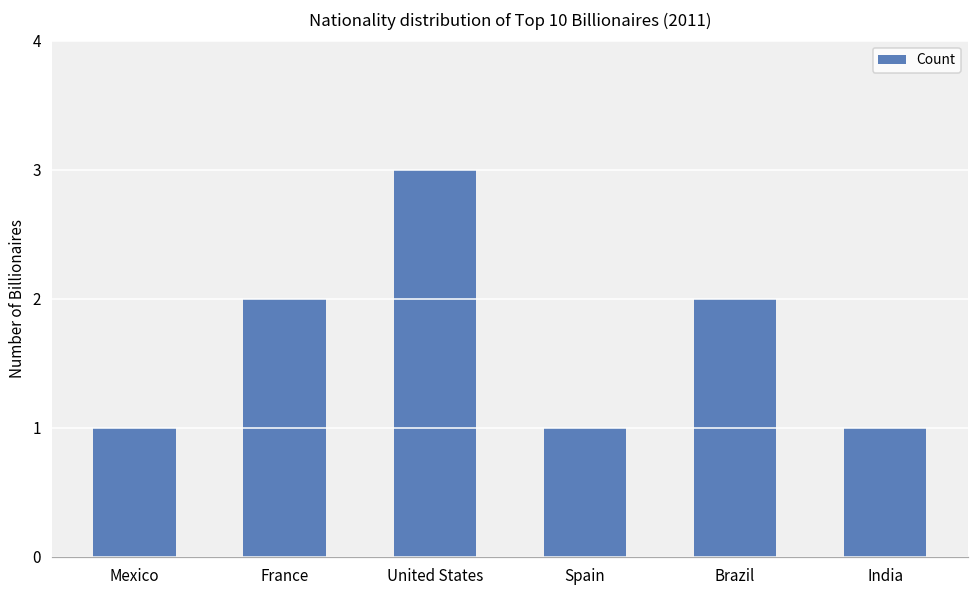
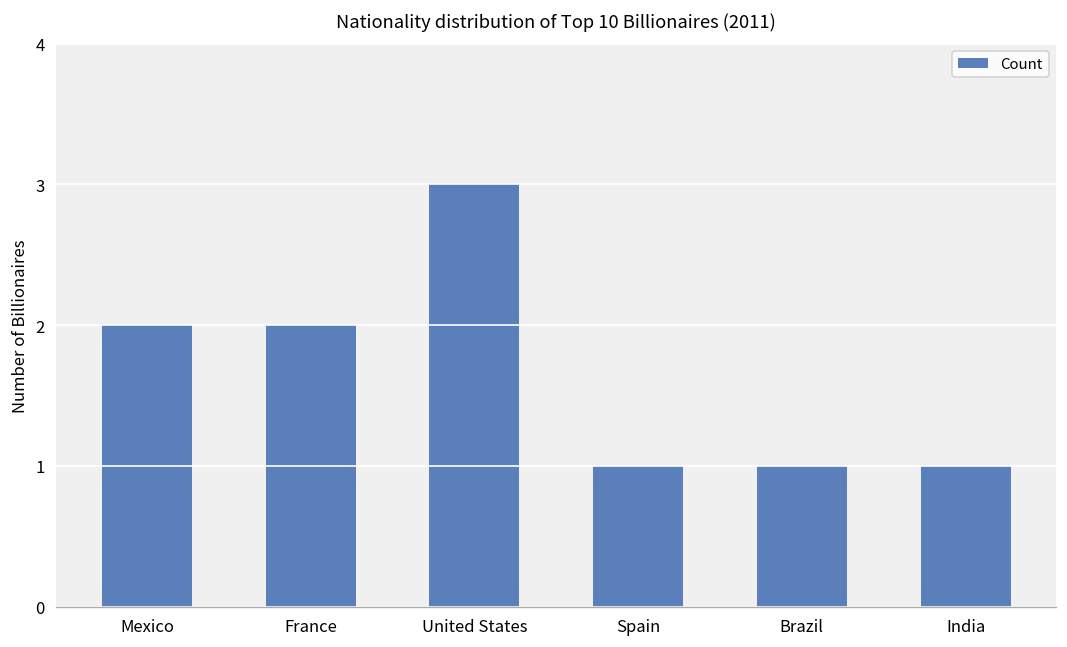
  {
-   "Mexico": 1,
+   "Mexico": 2,
    "France": 2,
    "United States": 3,
    "Spain": 1,
-   "Brazil": 2,
+   "Brazil": 1,
    "India": 1
  }
